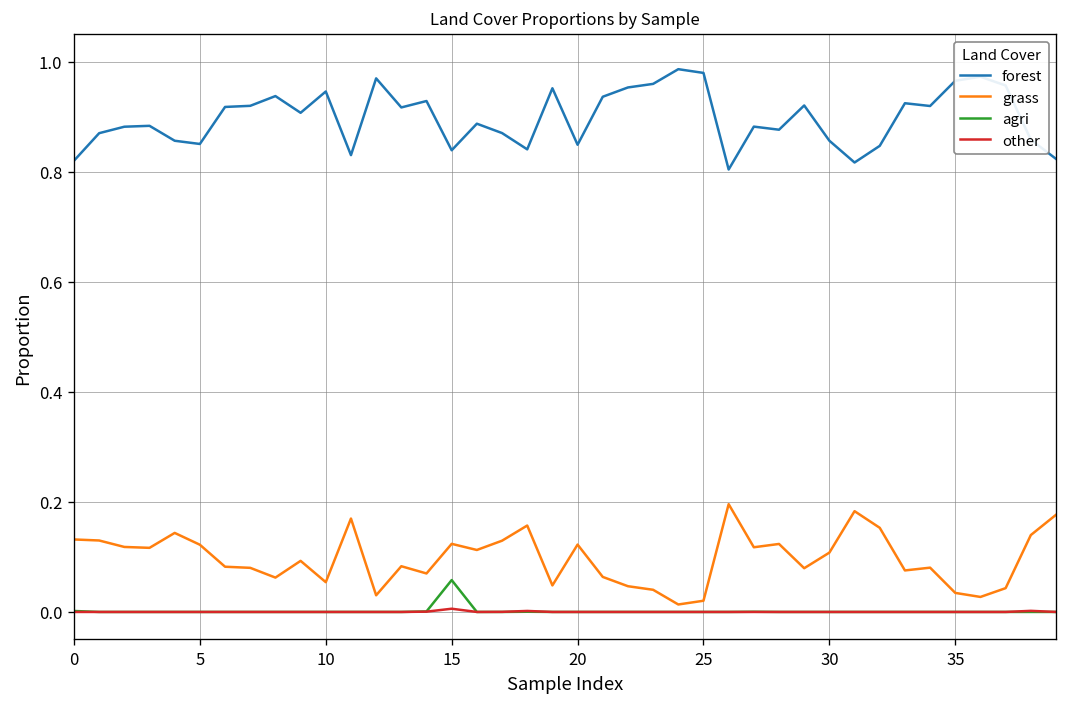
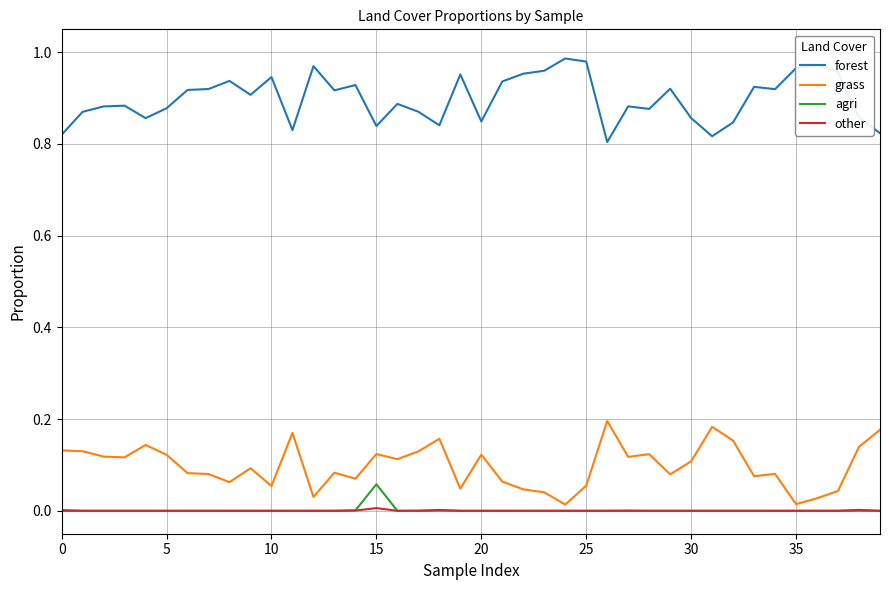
  {
    "forest": {
      "0": 0.82,
-     "5": 0.85,
+     "5": 0.88,
      "10": 0.95,
      "15": 0.84,
      "20": 0.85,
      "25": 0.98,
      "30": 0.86
    },
    "grass": {
      "0": 0.13,
      "5": 0.12,
      "10": 0.05,
      "15": 0.12,
      "20": 0.12,
-     "25": 0.02,
+     "25": 0.05,
      "30": 0.11,
-     "35": 0.03
+     "35": 0.01
    },
    "agri": {
      "15": 0.06
    },
    "other": {
      "15": 0.01
    }
  }
